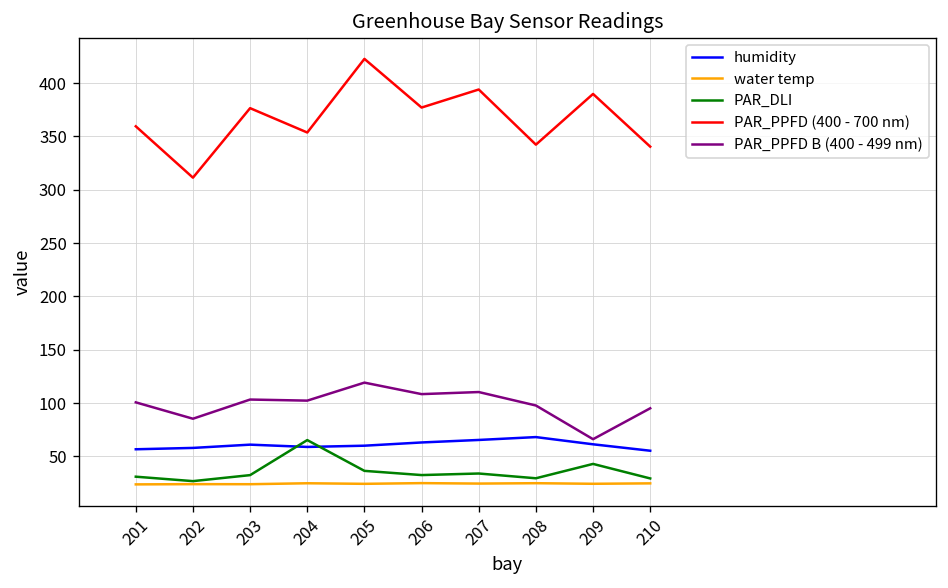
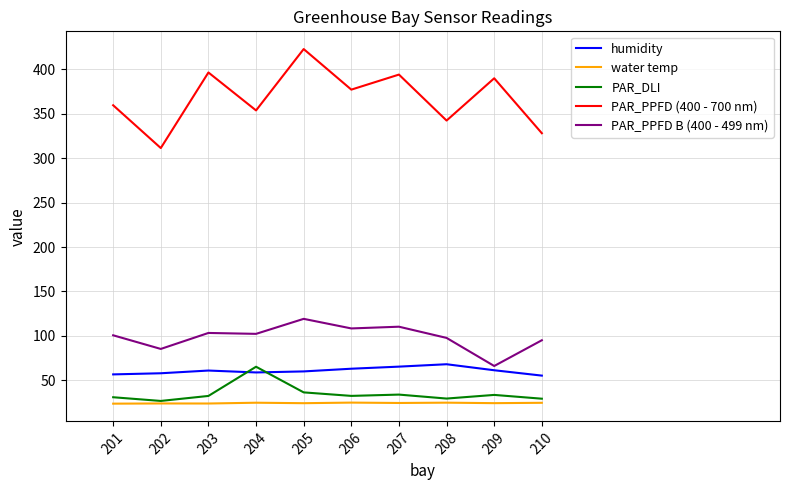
  {
    "humidity": {
      "201": 60,
      "202": 60,
      "203": 60,
      "204": 60,
      "205": 60,
      "206": 60,
      "207": 70,
      "208": 70,
      "209": 60,
      "210": 60
    },
    "water temp": {
      "201": 20,
      "202": 20,
      "203": 20,
      "204": 20,
      "205": 20,
      "206": 30,
      "207": 20,
      "208": 20,
      "209": 20,
      "210": 20
    },
    "PAR_DLI": {
      "201": 30,
      "202": 30,
      "203": 30,
      "204": 70,
      "205": 40,
      "206": 30,
      "207": 30,
      "208": 30,
-     "209": 40,
+     "209": 30,
      "210": 30
    },
    "PAR_PPFD (400 - 700 nm)": {
      "201": 360,
      "202": 310,
-     "203": 380,
+     "203": 400,
      "204": 350,
      "205": 420,
      "206": 380,
      "207": 390,
      "208": 340,
      "209": 390,
-     "210": 340
+     "210": 330
    },
    "PAR_PPFD B (400 - 499 nm)": {
      "201": 100,
      "202": 90,
      "203": 100,
      "204": 100,
      "205": 120,
      "206": 110,
      "207": 110,
      "208": 100,
      "209": 70,
      "210": 100
    }
  }
